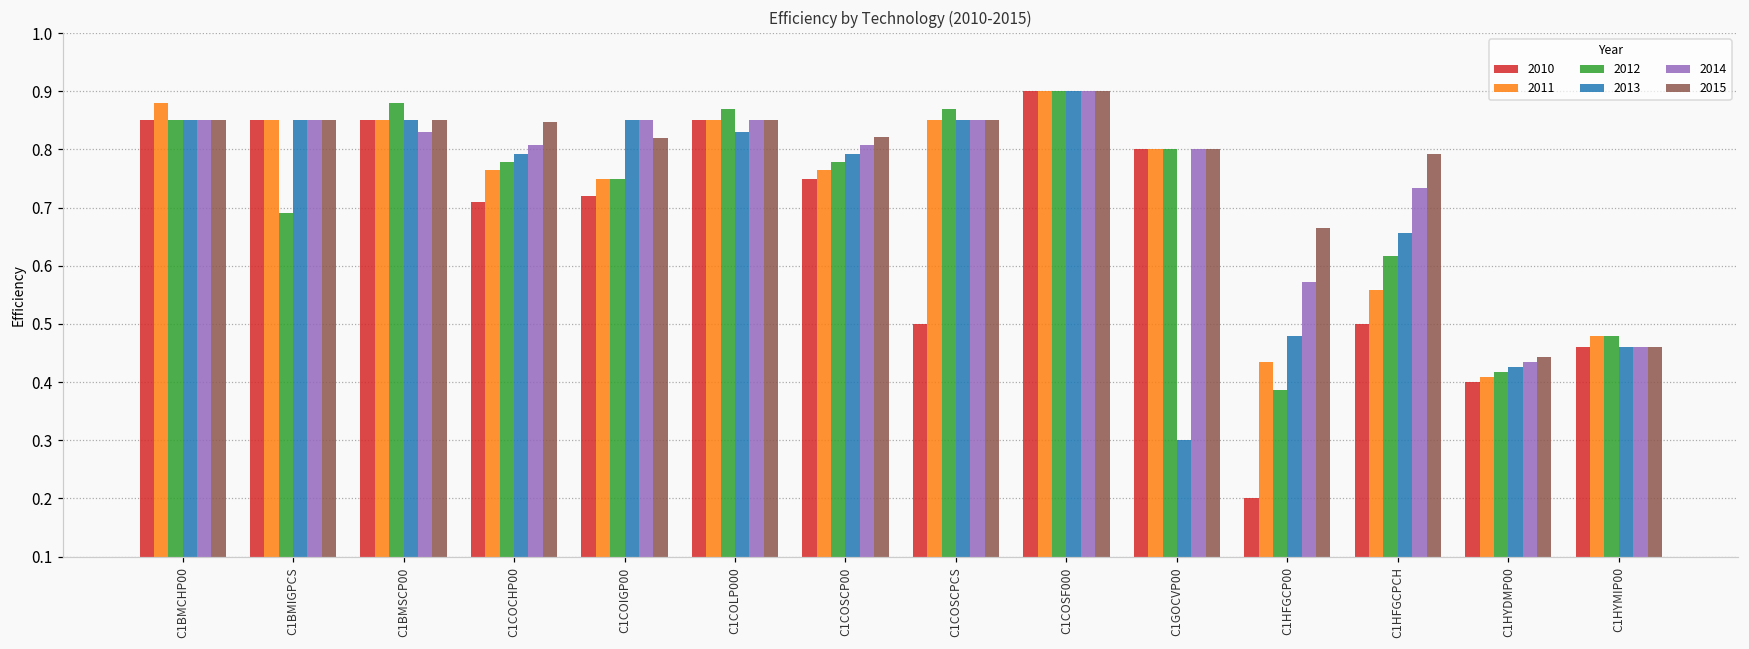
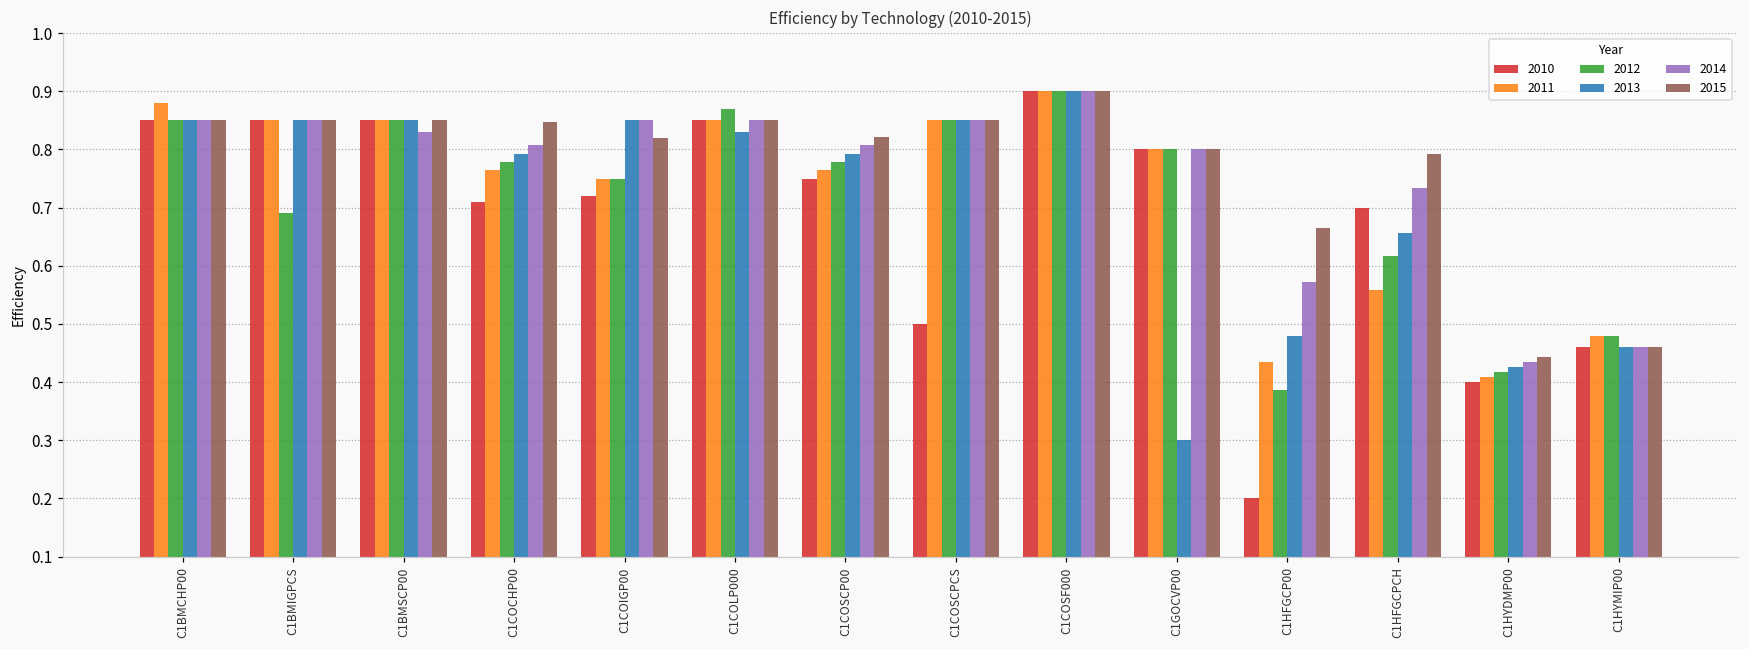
  {
    "2010": {
      "C1BMCHP00": 0.85,
      "C1BMIGPCS": 0.85,
      "C1BMSCP00": 0.85,
      "C1COCHP00": 0.71,
      "C1COIGP00": 0.72,
      "C1COLP000": 0.85,
      "C1COSCP00": 0.75,
      "C1COSCPCS": 0.5,
      "C1COSF000": 0.9,
      "C1GOCVP00": 0.8,
      "C1HFGCP00": 0.2,
-     "C1HFGCPCH": 0.5,
+     "C1HFGCPCH": 0.7,
      "C1HYDMP00": 0.4,
      "C1HYMIP00": 0.46
    },
    "2011": {
      "C1BMCHP00": 0.88,
      "C1BMIGPCS": 0.85,
      "C1BMSCP00": 0.85,
      "C1COCHP00": 0.76,
      "C1COIGP00": 0.75,
      "C1COLP000": 0.85,
      "C1COSCP00": 0.76,
      "C1COSCPCS": 0.85,
      "C1COSF000": 0.90,
      "C1GOCVP00": 0.80,
      "C1HFGCP00": 0.43,
      "C1HFGCPCH": 0.56,
      "C1HYDMP00": 0.41,
      "C1HYMIP00": 0.48
    },
    "2012": {
      "C1BMCHP00": 0.85,
      "C1BMIGPCS": 0.69,
-     "C1BMSCP00": 0.88,
+     "C1BMSCP00": 0.85,
      "C1COCHP00": 0.78,
      "C1COIGP00": 0.75,
      "C1COLP000": 0.87,
      "C1COSCP00": 0.78,
-     "C1COSCPCS": 0.87,
+     "C1COSCPCS": 0.85,
      "C1COSF000": 0.90,
      "C1GOCVP00": 0.80,
      "C1HFGCP00": 0.39,
      "C1HFGCPCH": 0.62,
      "C1HYDMP00": 0.42,
      "C1HYMIP00": 0.48
    },
    "2013": {
      "C1BMCHP00": 0.85,
      "C1BMIGPCS": 0.85,
      "C1BMSCP00": 0.85,
      "C1COCHP00": 0.79,
      "C1COIGP00": 0.85,
      "C1COLP000": 0.83,
      "C1COSCP00": 0.79,
      "C1COSCPCS": 0.85,
      "C1COSF000": 0.90,
      "C1GOCVP00": 0.30,
      "C1HFGCP00": 0.48,
      "C1HFGCPCH": 0.66,
      "C1HYDMP00": 0.43,
      "C1HYMIP00": 0.46
    },
    "2014": {
      "C1BMCHP00": 0.85,
      "C1BMIGPCS": 0.85,
      "C1BMSCP00": 0.83,
      "C1COCHP00": 0.81,
      "C1COIGP00": 0.85,
      "C1COLP000": 0.85,
      "C1COSCP00": 0.81,
      "C1COSCPCS": 0.85,
      "C1COSF000": 0.90,
      "C1GOCVP00": 0.80,
      "C1HFGCP00": 0.57,
      "C1HFGCPCH": 0.73,
      "C1HYDMP00": 0.43,
      "C1HYMIP00": 0.46
    },
    "2015": {
      "C1BMCHP00": 0.85,
      "C1BMIGPCS": 0.85,
      "C1BMSCP00": 0.85,
      "C1COCHP00": 0.85,
      "C1COIGP00": 0.82,
      "C1COLP000": 0.85,
      "C1COSCP00": 0.82,
      "C1COSCPCS": 0.85,
      "C1COSF000": 0.90,
      "C1GOCVP00": 0.80,
      "C1HFGCP00": 0.66,
      "C1HFGCPCH": 0.79,
      "C1HYDMP00": 0.44,
      "C1HYMIP00": 0.46
    }
  }
